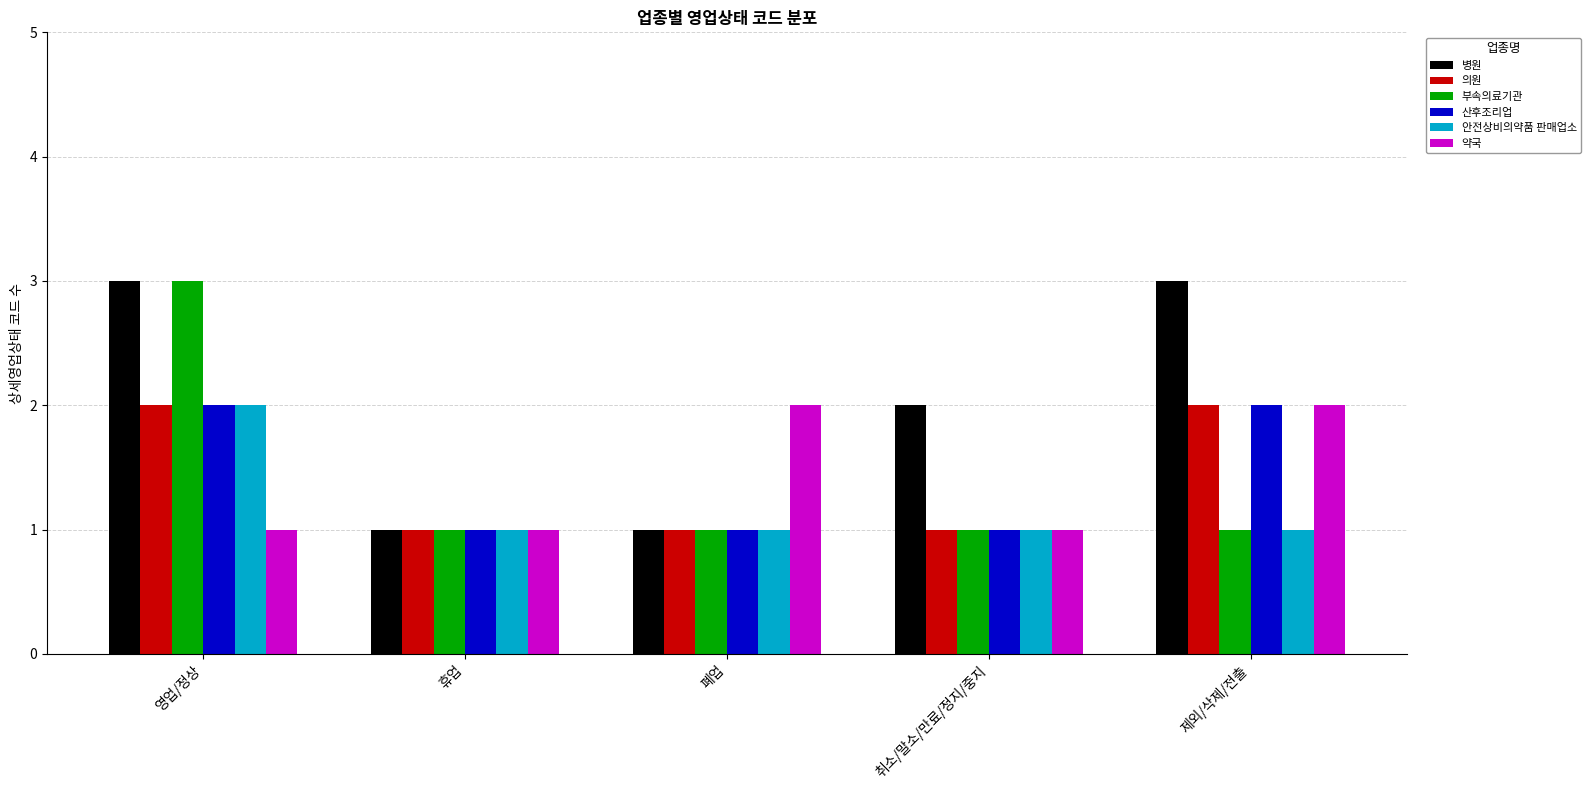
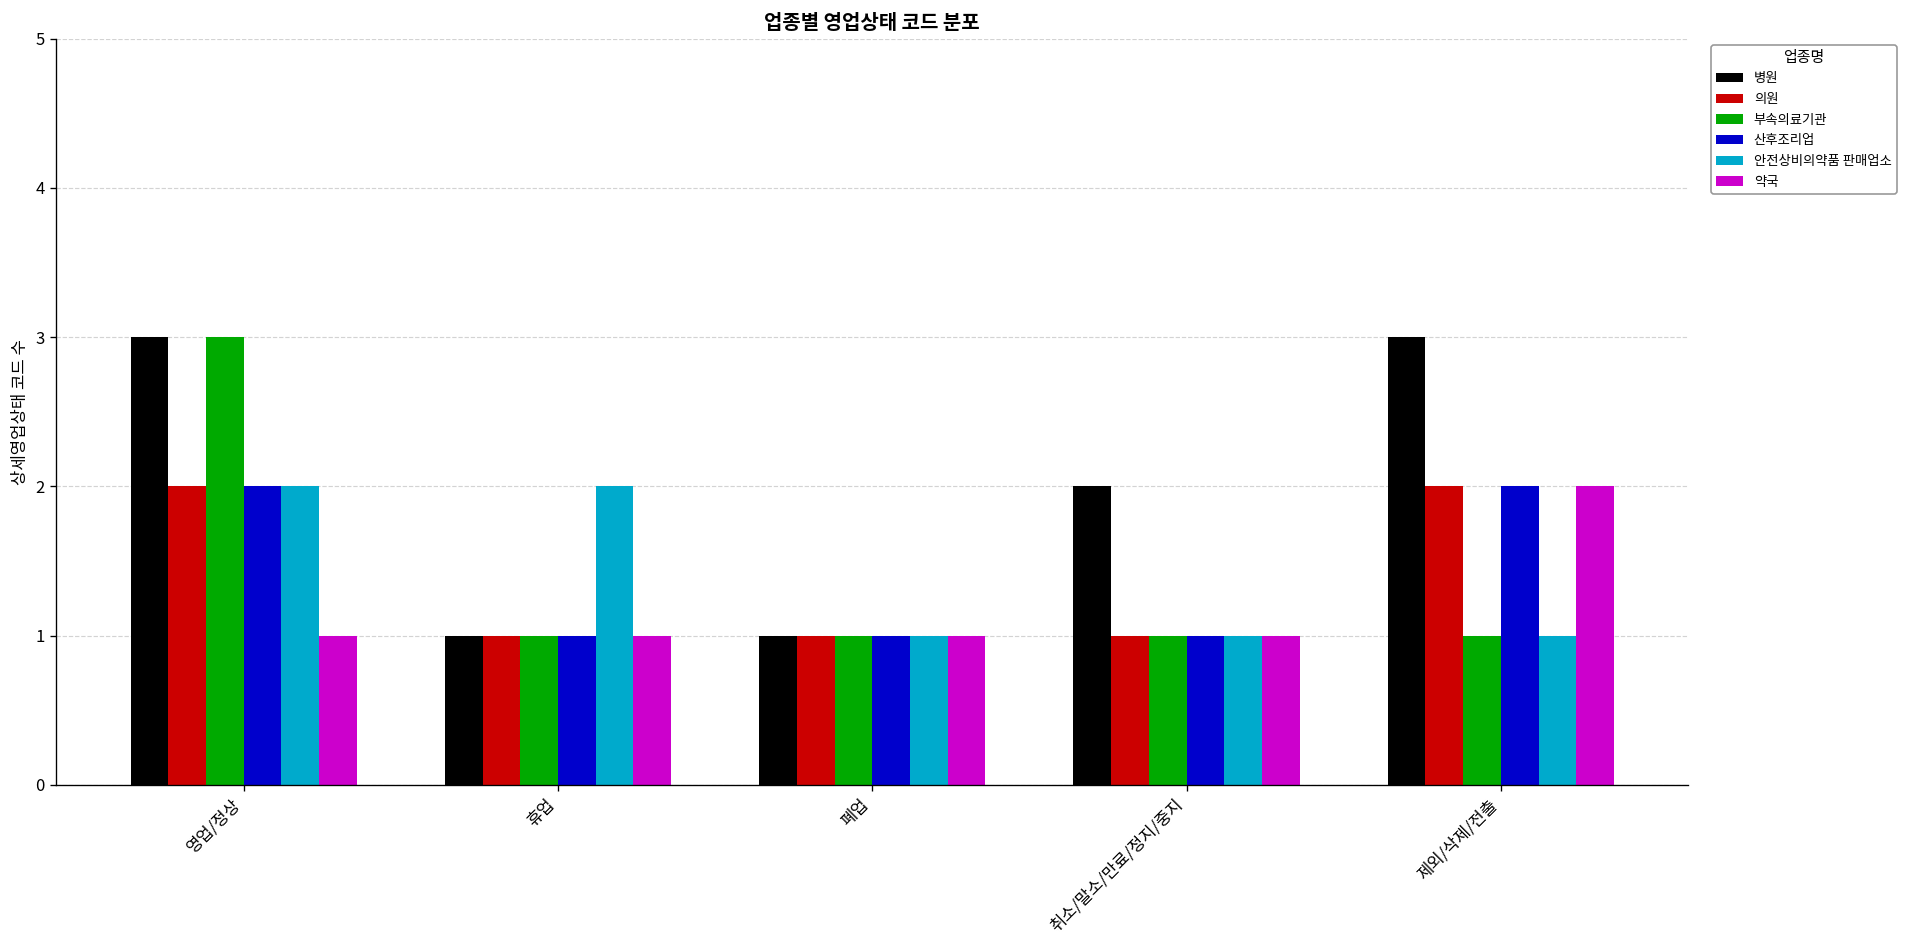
  {
    "병원": {
      "영업/정상": 3,
      "휴업": 1,
      "폐업": 1,
      "취소/말소/만료/정지/중지": 2,
      "제외/삭제/전출": 3
    },
    "의원": {
      "영업/정상": 2,
      "휴업": 1,
      "폐업": 1,
      "취소/말소/만료/정지/중지": 1,
      "제외/삭제/전출": 2
    },
    "부속의료기관": {
      "영업/정상": 3,
      "휴업": 1,
      "폐업": 1,
      "취소/말소/만료/정지/중지": 1,
      "제외/삭제/전출": 1
    },
    "산후조리업": {
      "영업/정상": 2,
      "휴업": 1,
      "폐업": 1,
      "취소/말소/만료/정지/중지": 1,
      "제외/삭제/전출": 2
    },
    "안전상비의약품 판매업소": {
      "영업/정상": 2,
-     "휴업": 1,
+     "휴업": 2,
      "폐업": 1,
      "취소/말소/만료/정지/중지": 1,
      "제외/삭제/전출": 1
    },
    "약국": {
      "영업/정상": 1,
      "휴업": 1,
-     "폐업": 2,
+     "폐업": 1,
      "취소/말소/만료/정지/중지": 1,
      "제외/삭제/전출": 2
    }
  }
